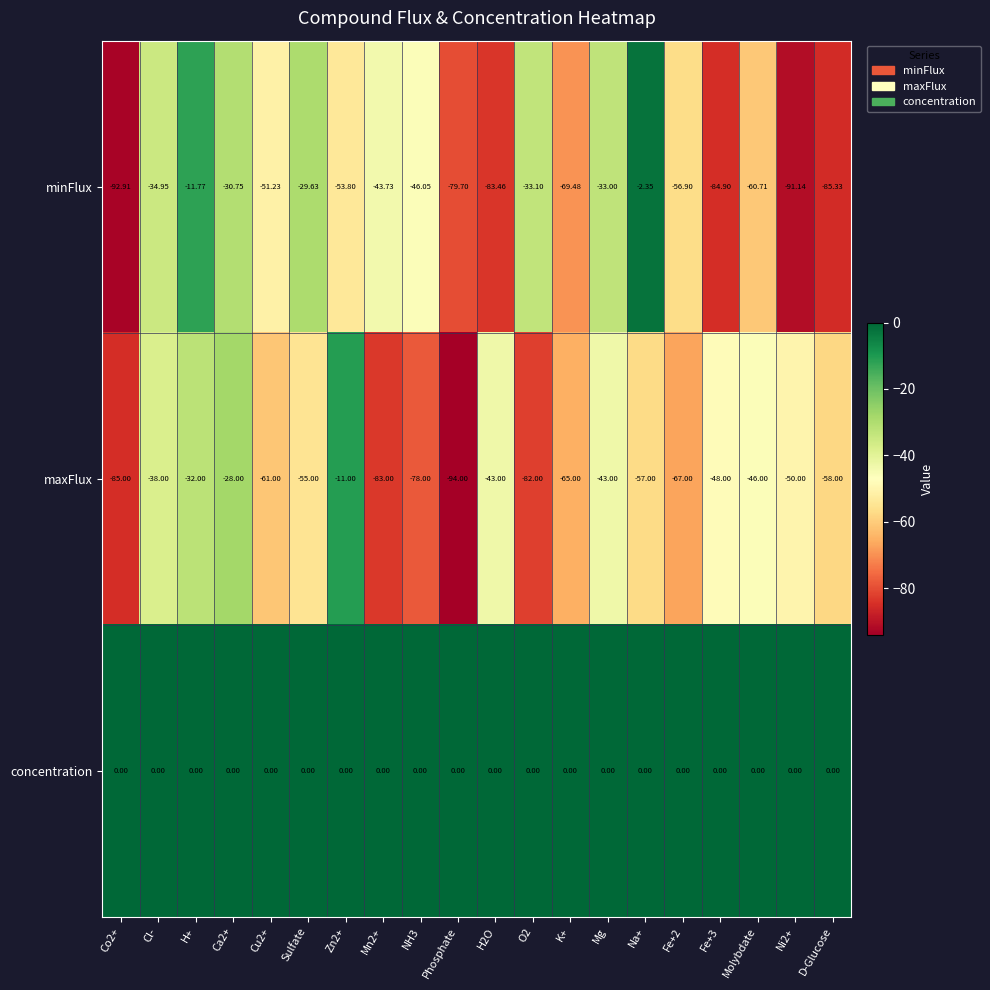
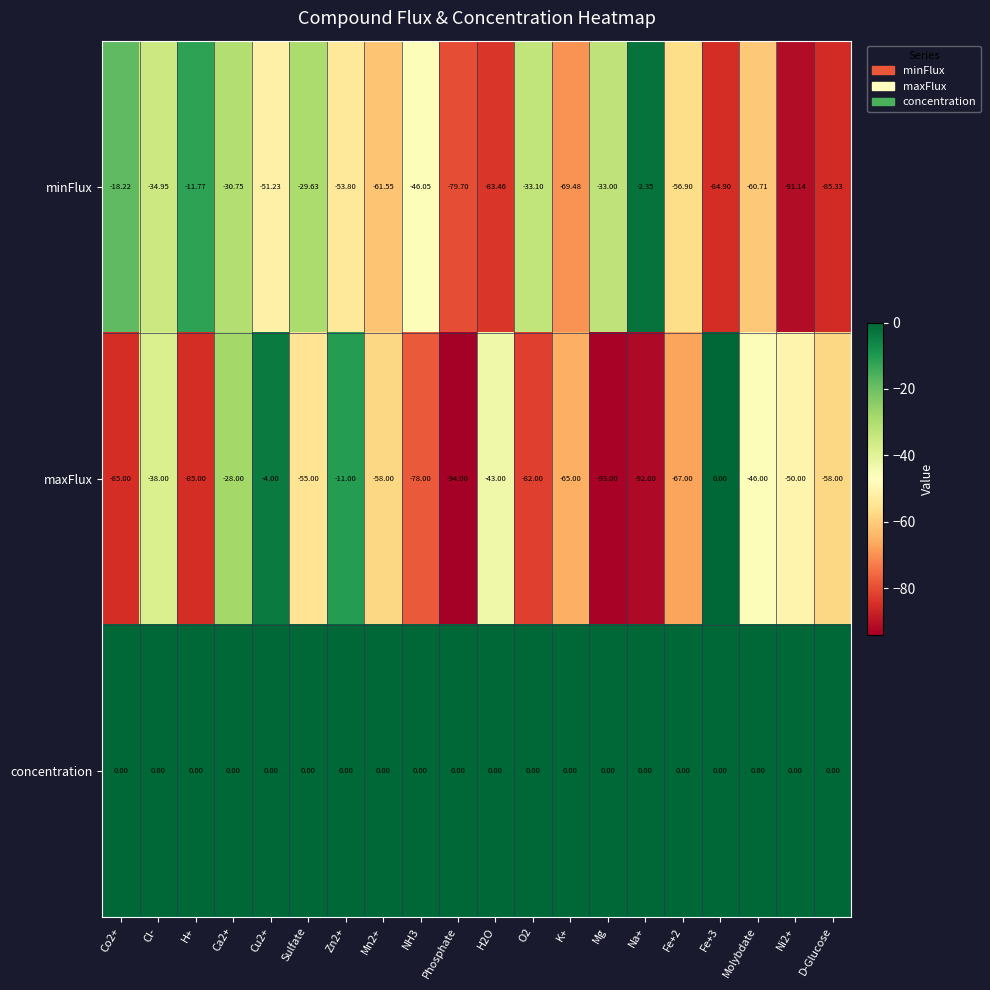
  {
    "minFlux": {
-     "Co2+": -92.91,
+     "Co2+": -18.22,
      "Cl-": -34.95,
      "H+": -11.77,
      "Ca2+": -30.75,
      "Cu2+": -51.23,
      "Sulfate": -29.63,
      "Zn2+": -53.80,
-     "Mn2+": -43.73,
+     "Mn2+": -61.55,
      "NH3": -46.05,
      "Phosphate": -79.70,
      "H2O": -83.46,
      "O2": -33.10,
      "K+": -69.48,
      "Mg": -33.00,
      "Na+": -2.35,
      "Fe+2": -56.90,
      "Fe+3": -84.90,
      "Molybdate": -60.71,
      "Ni2+": -91.14,
      "D-Glucose": -85.33
    },
    "maxFlux": {
      "Co2+": -85.00,
      "Cl-": -38.00,
-     "H+": -32.00,
+     "H+": -85.00,
      "Ca2+": -28.00,
-     "Cu2+": -61.00,
+     "Cu2+": -4.00,
      "Sulfate": -55.00,
      "Zn2+": -11.00,
-     "Mn2+": -83.00,
+     "Mn2+": -58.00,
      "NH3": -78.00,
      "Phosphate": -94.00,
      "H2O": -43.00,
      "O2": -82.00,
      "K+": -65.00,
-     "Mg": -43.00,
-     "Na+": -57.00,
+     "Mg": -93.00,
+     "Na+": -92.00,
      "Fe+2": -67.00,
-     "Fe+3": -48.00,
+     "Fe+3": 0.00,
      "Molybdate": -46.00,
      "Ni2+": -50.00,
      "D-Glucose": -58.00
    },
    "concentration": {
      "Co2+": 0.00,
      "Cl-": 0.00,
      "H+": 0.00,
      "Ca2+": 0.00,
      "Cu2+": 0.00,
      "Sulfate": 0.00,
      "Zn2+": 0.00,
      "Mn2+": 0.00,
      "NH3": 0.00,
      "Phosphate": 0.00,
      "H2O": 0.00,
      "O2": 0.00,
      "K+": 0.00,
      "Mg": 0.00,
      "Na+": 0.00,
      "Fe+2": 0.00,
      "Fe+3": 0.00,
      "Molybdate": 0.00,
      "Ni2+": 0.00,
      "D-Glucose": 0.00
    }
  }
